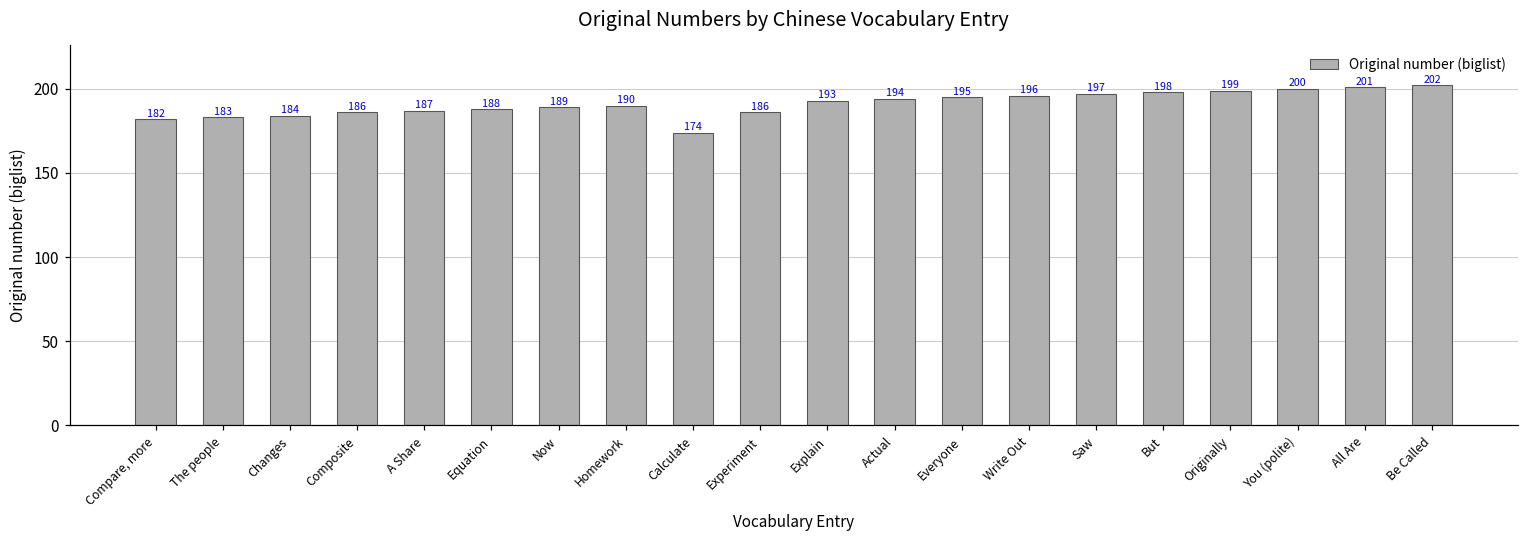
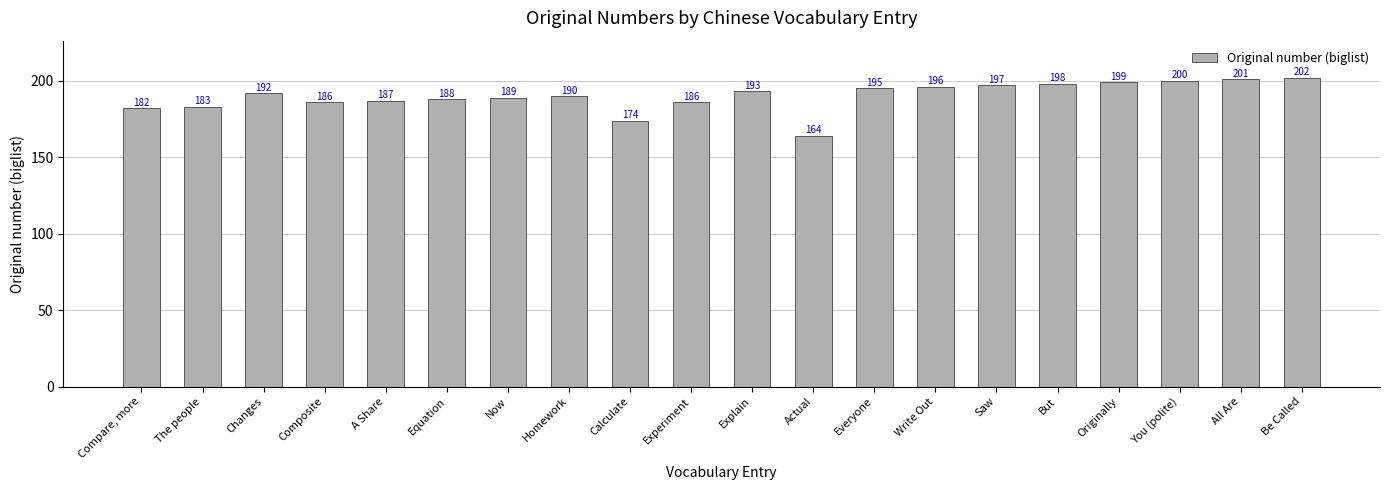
  {
    "Compare, more": 182,
    "The people": 183,
-   "Changes": 184,
+   "Changes": 192,
    "Composite": 186,
    "A Share": 187,
    "Equation": 188,
    "Now": 189,
    "Homework": 190,
    "Calculate": 174,
    "Experiment": 186,
    "Explain": 193,
-   "Actual": 194,
+   "Actual": 164,
    "Everyone": 195,
    "Write Out": 196,
    "Saw": 197,
    "But": 198,
    "Originally": 199,
    "You (polite)": 200,
    "All Are": 201,
    "Be Called": 202
  }
